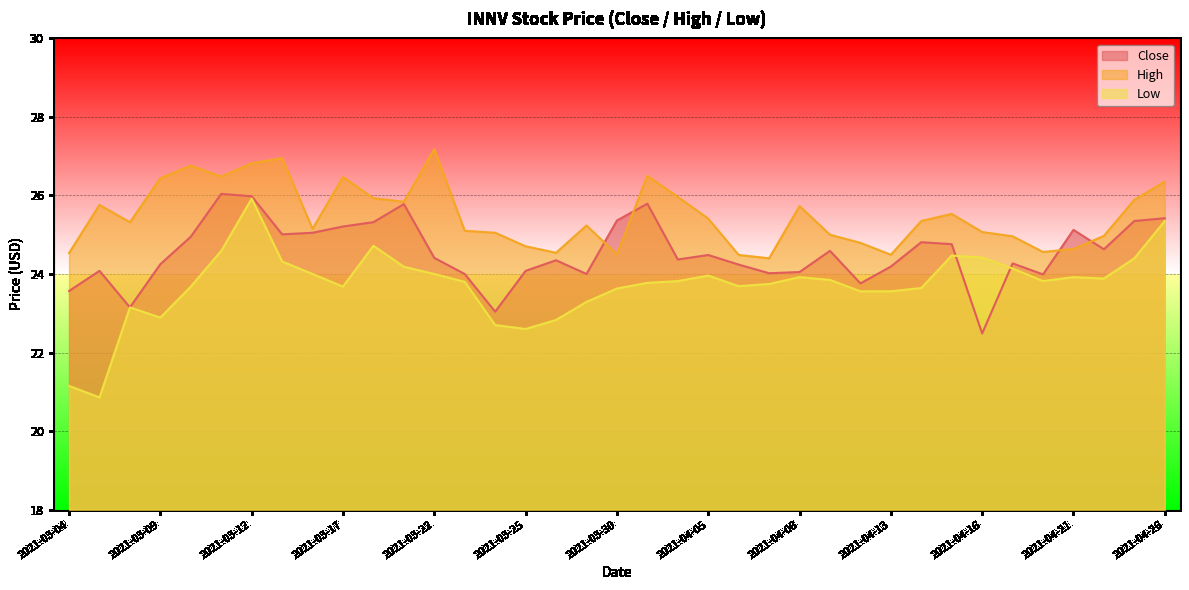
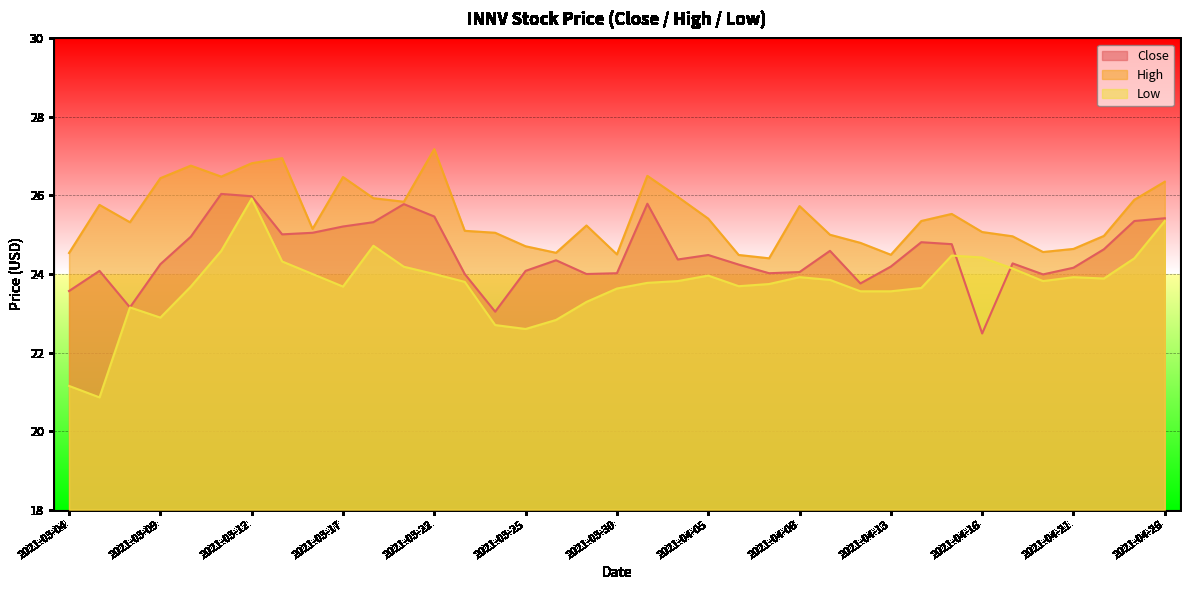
  {
    "Close": {
      "2021-03-04": 23.6,
      "2021-03-09": 24.3,
      "2021-03-17": 25.2,
-     "2021-03-22": 24.4,
+     "2021-03-22": 25.5,
      "2021-03-25": 24.1,
-     "2021-03-30": 25.4,
+     "2021-03-30": 24.0,
      "2021-04-05": 24.5,
      "2021-04-08": 24.0,
      "2021-04-13": 24.2,
      "2021-04-16": 22.5,
-     "2021-04-21": 25.1,
+     "2021-04-21": 24.2,
      "2021-04-26": 25.4
    }
  }
